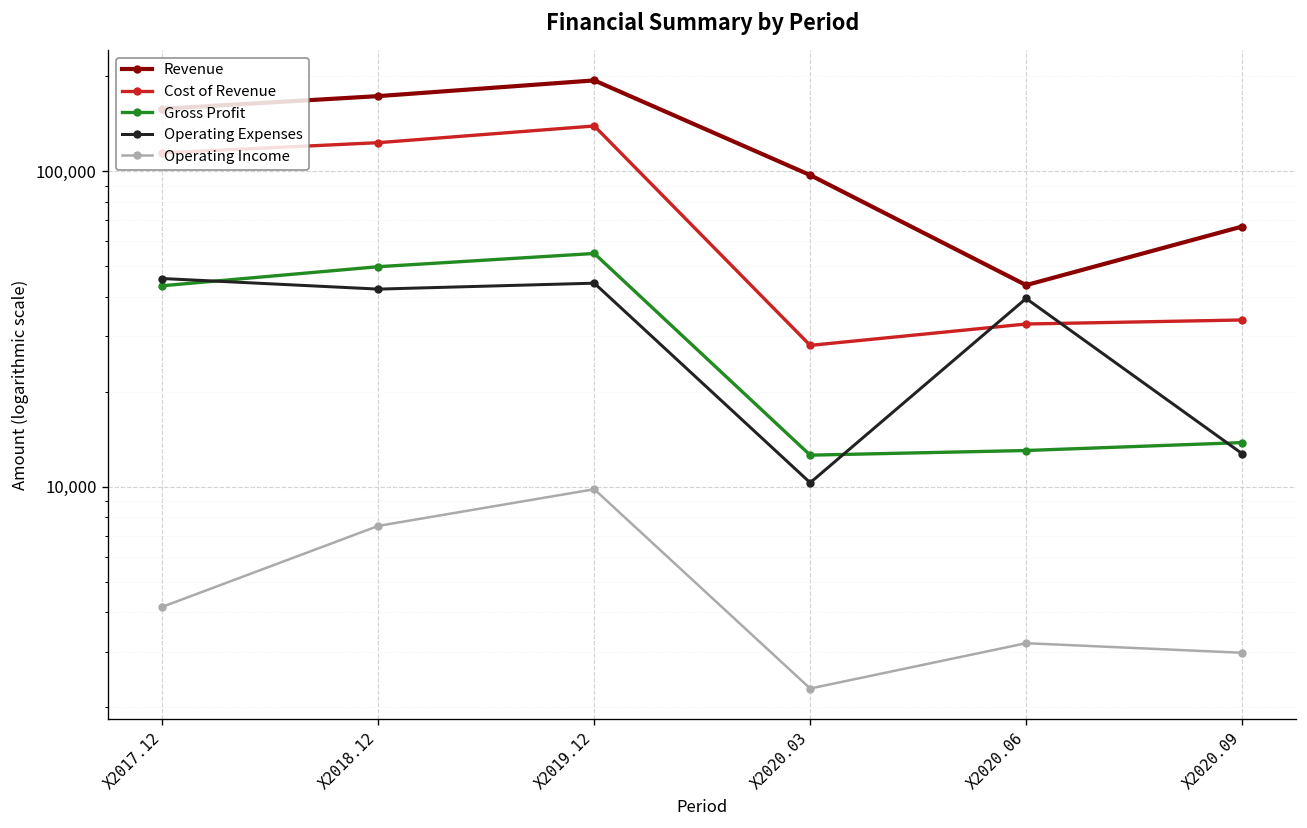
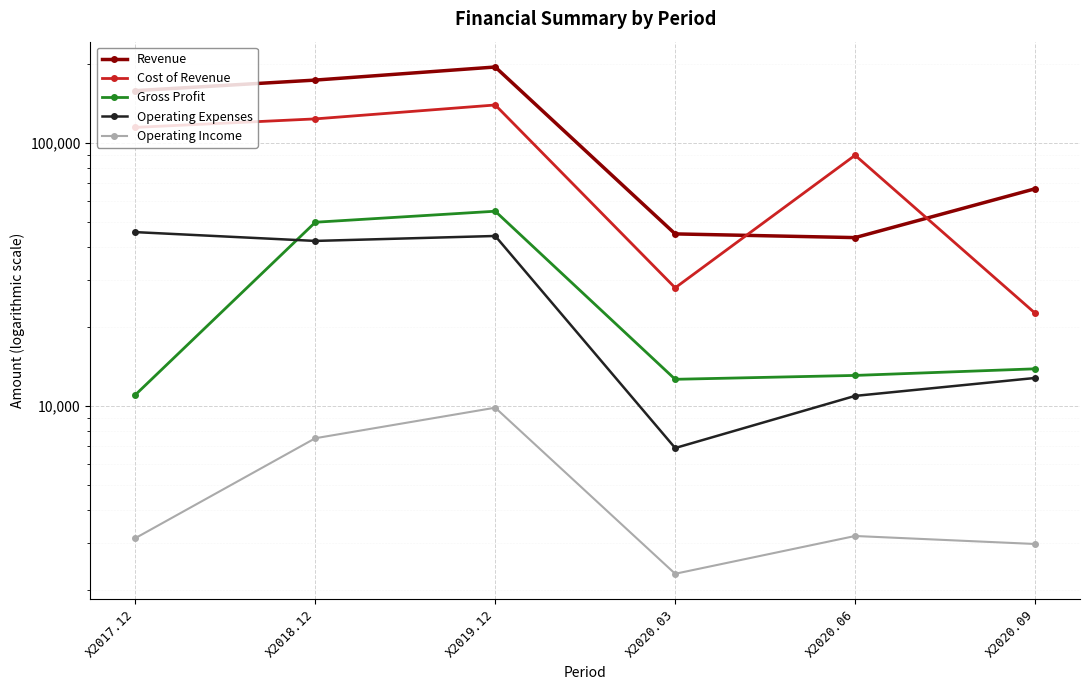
  {
    "Revenue": {
      "X2018.12": "170,000",
      "X2019.12": "190,000",
-     "X2020.03": "97,000",
+     "X2020.03": "45,000",
      "X2020.06": "44,000",
      "X2020.09": "67,000"
    },
    "Cost of Revenue": {
      "X2018.12": "120,000",
      "X2019.12": "140,000",
      "X2020.03": "28,000",
-     "X2020.06": "33,000",
-     "X2020.09": "34,000"
+     "X2020.06": "90,000",
+     "X2020.09": "22,000"
    },
    "Gross Profit": {
-     "X2017.12": "43,000",
+     "X2017.12": "11,000",
      "X2018.12": "50,000",
      "X2019.12": "55,000",
      "X2020.03": "13,000",
      "X2020.06": "13,000",
      "X2020.09": "14,000"
    },
    "Operating Expenses": {
      "X2017.12": "46,000",
      "X2018.12": "42,000",
      "X2019.12": "44,000",
-     "X2020.03": "10,300",
-     "X2020.06": "40,000",
+     "X2020.03": "6,900",
+     "X2020.06": "10,900",
      "X2020.09": "13,000"
    },
    "Operating Income": {
-     "X2017.12": "4,200",
+     "X2017.12": "3,100",
      "X2018.12": "7,500",
      "X2019.12": "9,800",
      "X2020.03": "2,300",
      "X2020.06": "3,200",
      "X2020.09": "3,000"
    }
  }
